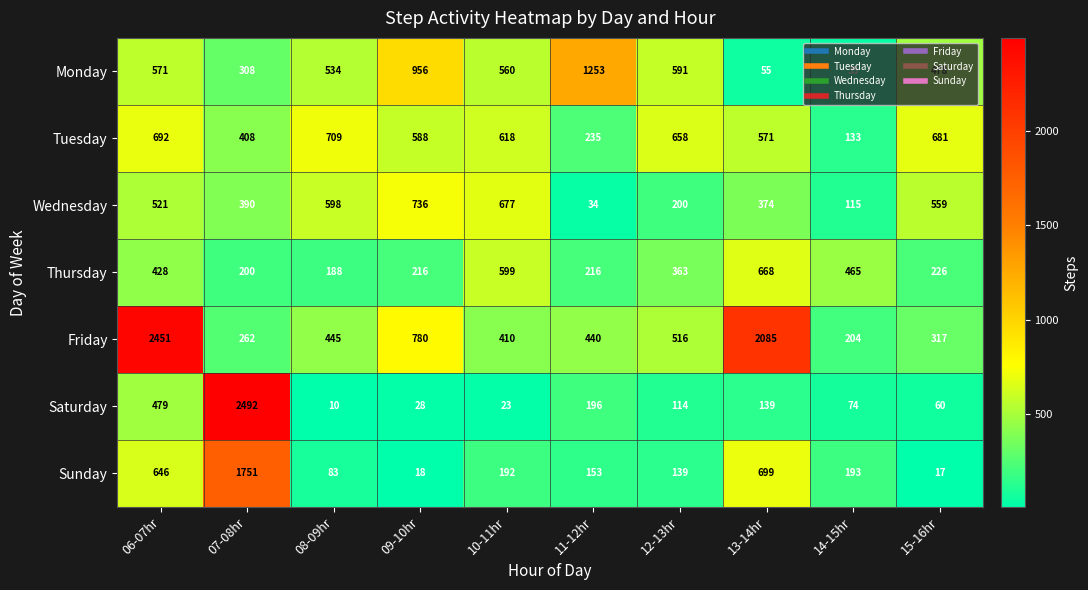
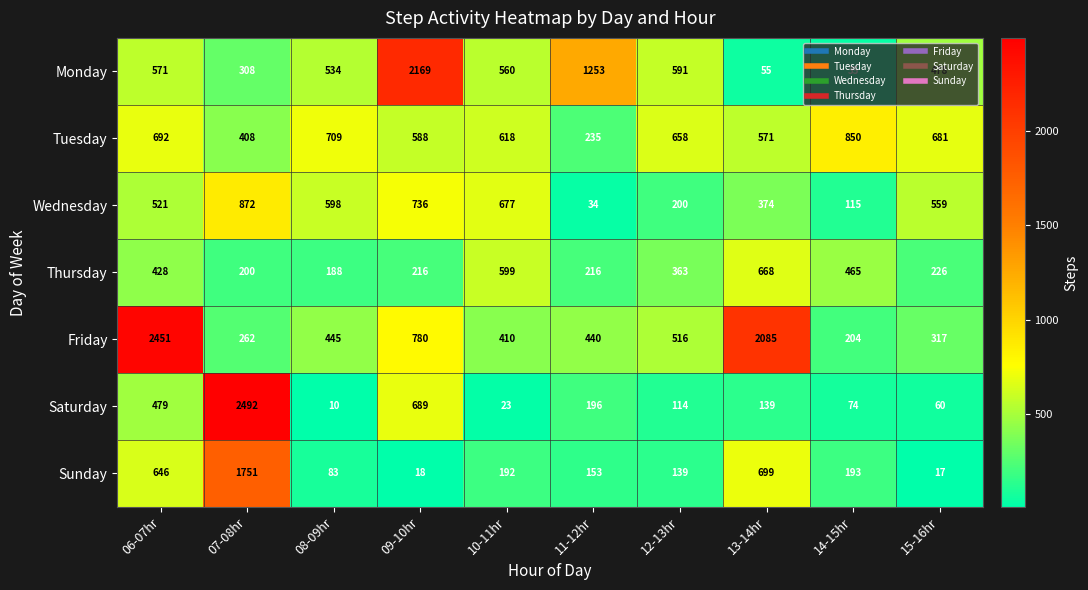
  {
    "Monday": {
      "06-07hr": 571,
      "07-08hr": 308,
      "08-09hr": 534,
-     "09-10hr": 956,
+     "09-10hr": 2169,
      "10-11hr": 560,
      "11-12hr": 1253,
      "12-13hr": 591,
      "13-14hr": 55
    },
    "Tuesday": {
      "06-07hr": 692,
      "07-08hr": 408,
      "08-09hr": 709,
      "09-10hr": 588,
      "10-11hr": 618,
      "11-12hr": 235,
      "12-13hr": 658,
      "13-14hr": 571,
-     "14-15hr": 133,
+     "14-15hr": 850,
      "15-16hr": 681
    },
    "Wednesday": {
      "06-07hr": 521,
-     "07-08hr": 390,
+     "07-08hr": 872,
      "08-09hr": 598,
      "09-10hr": 736,
      "10-11hr": 677,
      "11-12hr": 34,
      "12-13hr": 200,
      "13-14hr": 374,
      "14-15hr": 115,
      "15-16hr": 559
    },
    "Thursday": {
      "06-07hr": 428,
      "07-08hr": 200,
      "08-09hr": 188,
      "09-10hr": 216,
      "10-11hr": 599,
      "11-12hr": 216,
      "12-13hr": 363,
      "13-14hr": 668,
      "14-15hr": 465,
      "15-16hr": 226
    },
    "Friday": {
      "06-07hr": 2451,
      "07-08hr": 262,
      "08-09hr": 445,
      "09-10hr": 780,
      "10-11hr": 410,
      "11-12hr": 440,
      "12-13hr": 516,
      "13-14hr": 2085,
      "14-15hr": 204,
      "15-16hr": 317
    },
    "Saturday": {
      "06-07hr": 479,
      "07-08hr": 2492,
      "08-09hr": 10,
-     "09-10hr": 28,
+     "09-10hr": 689,
      "10-11hr": 23,
      "11-12hr": 196,
      "12-13hr": 114,
      "13-14hr": 139,
      "14-15hr": 74,
      "15-16hr": 60
    },
    "Sunday": {
      "06-07hr": 646,
      "07-08hr": 1751,
      "08-09hr": 83,
      "09-10hr": 18,
      "10-11hr": 192,
      "11-12hr": 153,
      "12-13hr": 139,
      "13-14hr": 699,
      "14-15hr": 193,
      "15-16hr": 17
    }
  }
